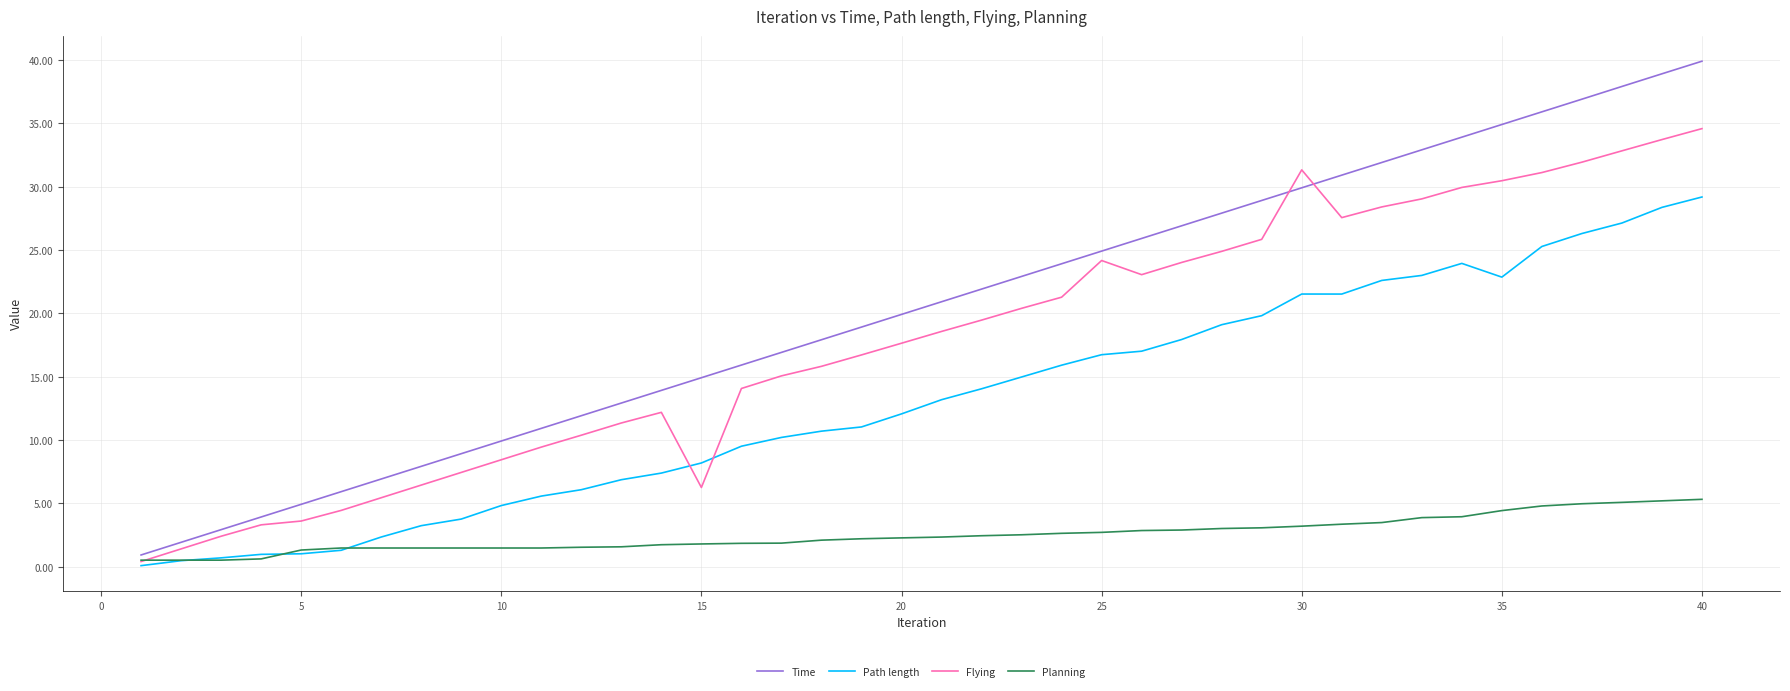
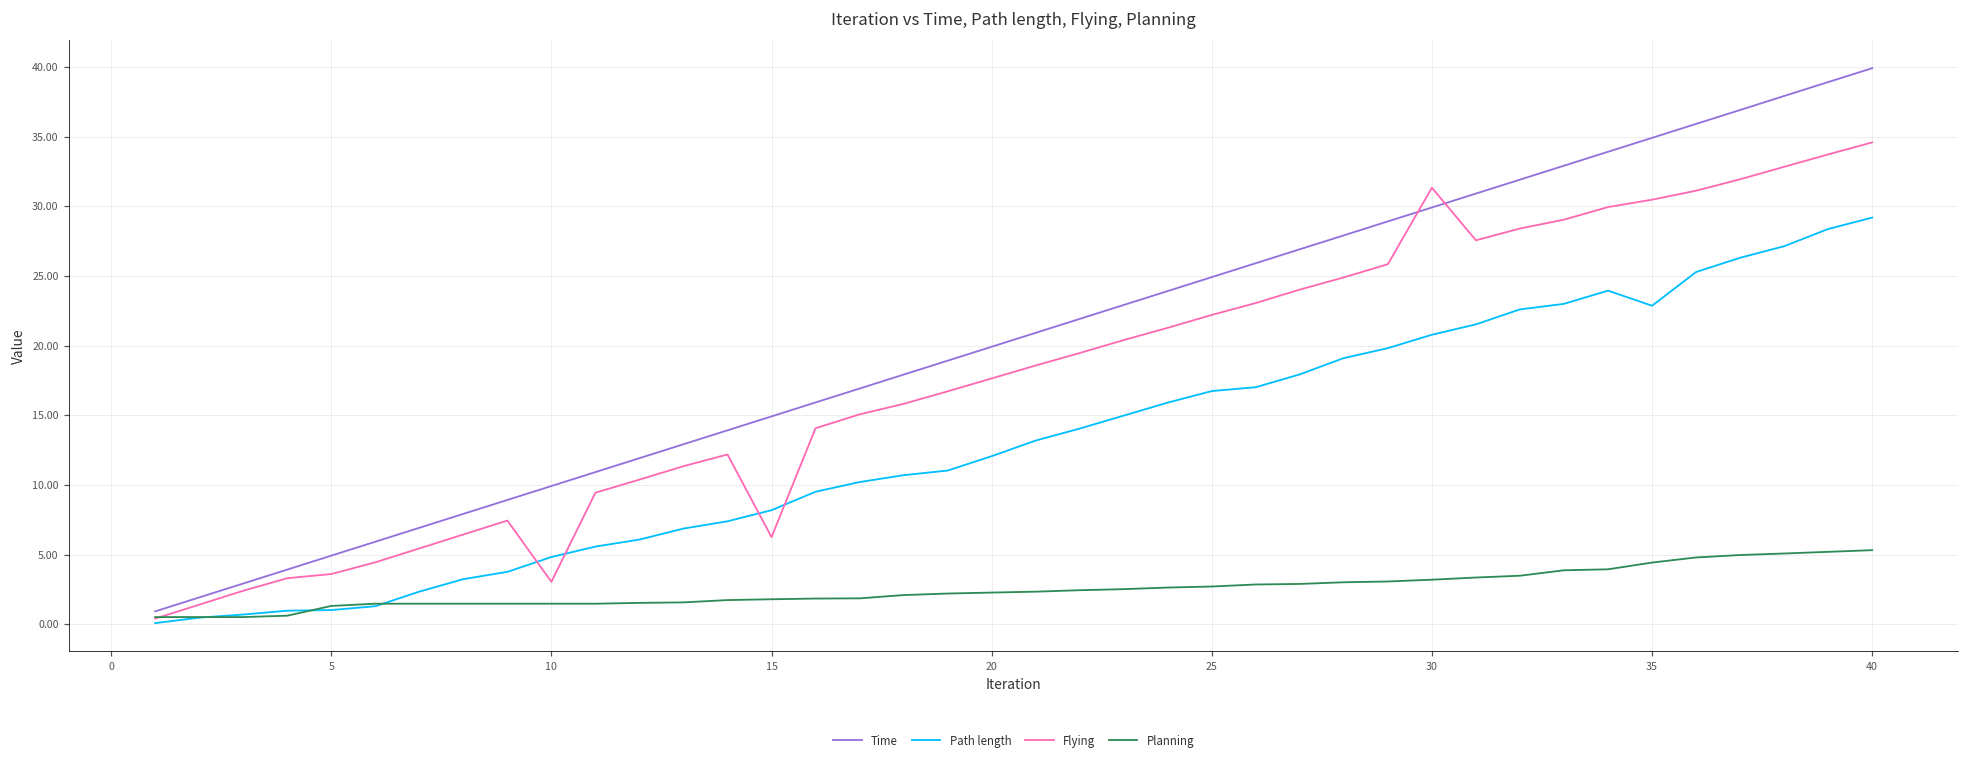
  {
    "Time": {
      "5": 4.9,
      "10": 9.9,
      "15": 14.9,
      "20": 19.9,
      "25": 24.9,
      "30": 29.9,
      "35": 34.9,
      "40": 39.9
    },
    "Path length": {
      "5": 1.0,
      "10": 4.8,
      "15": 8.2,
      "20": 12.1,
      "25": 16.7,
-     "30": 21.5,
+     "30": 20.8,
      "35": 22.9,
      "40": 29.2
    },
    "Flying": {
      "5": 3.6,
-     "10": 8.4,
+     "10": 3.0,
      "15": 6.3,
      "20": 17.6,
-     "25": 24.2,
+     "25": 22.2,
      "30": 31.3,
      "35": 30.5,
      "40": 34.6
    },
    "Planning": {
      "5": 1.3,
      "10": 1.5,
      "15": 1.8,
      "20": 2.3,
      "25": 2.7,
      "30": 3.2,
      "35": 4.4,
      "40": 5.3
    }
  }
